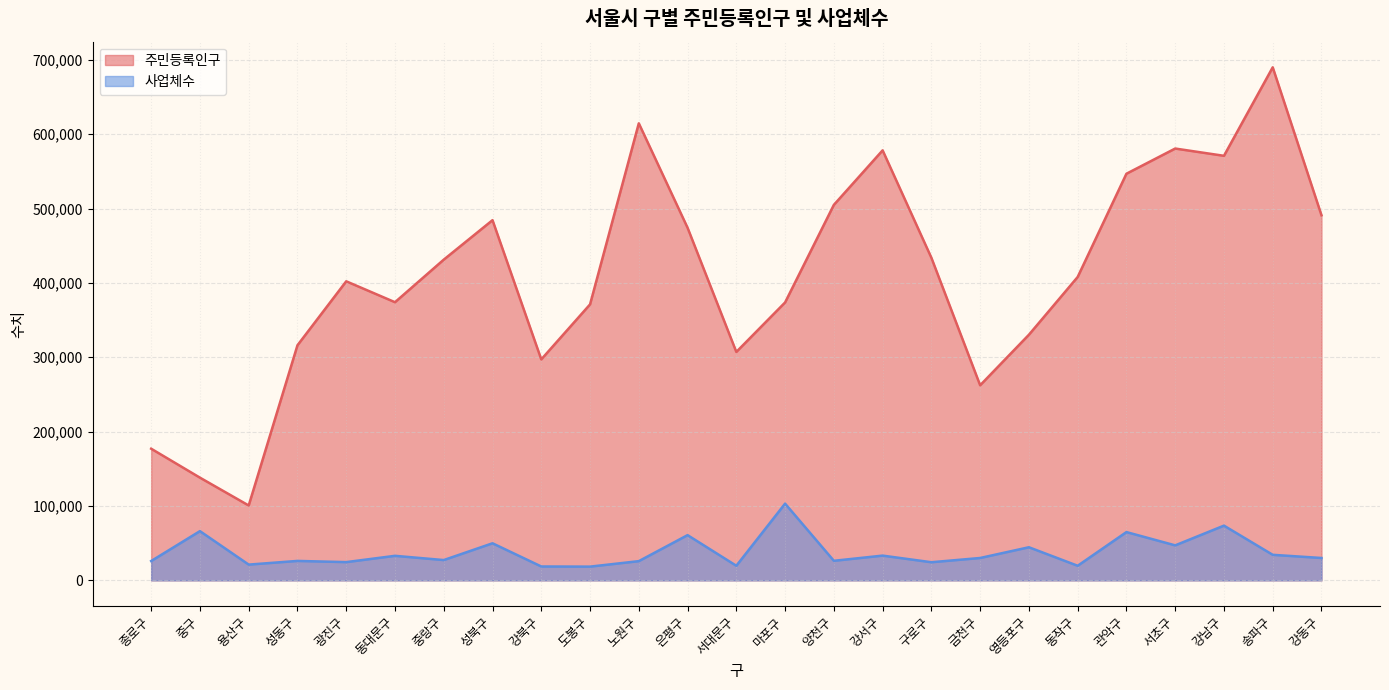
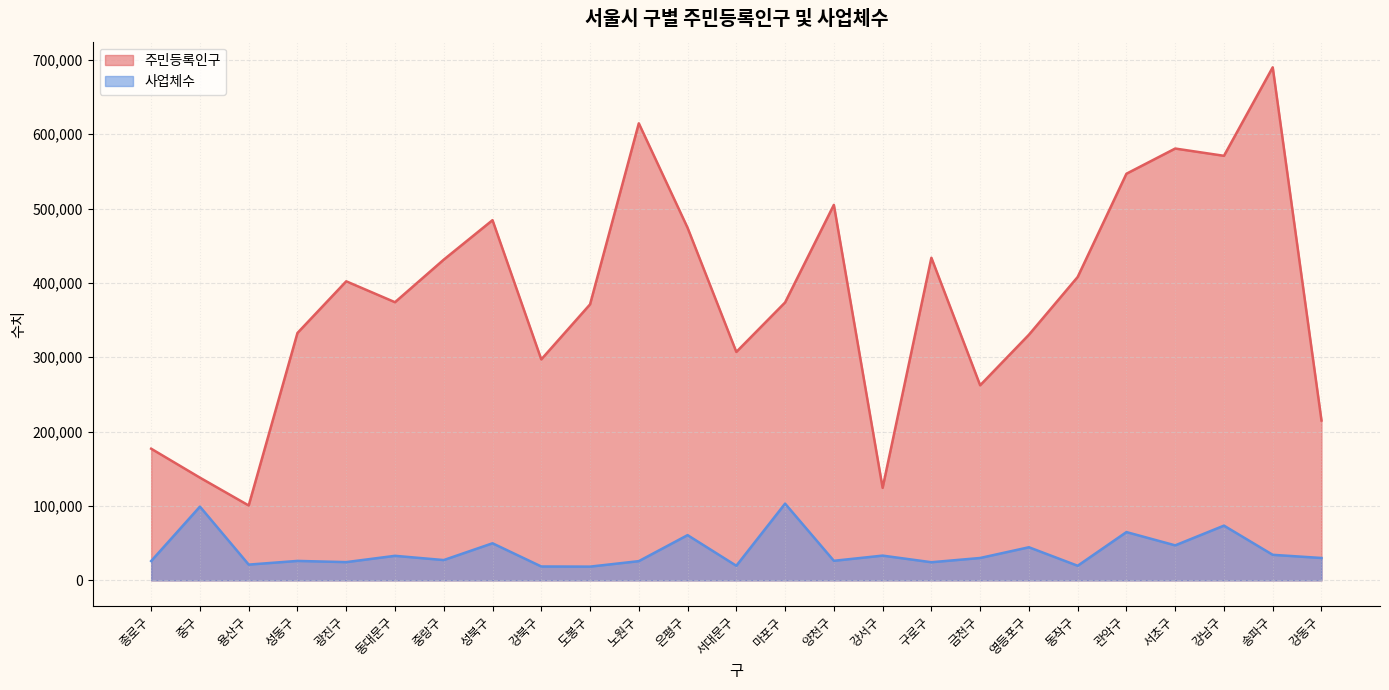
  {
    "주민등록인구": {
      "종로구": "180,000",
      "중구": "140,000",
      "용산구": "100,000",
-     "성동구": "320,000",
+     "성동구": "330,000",
      "광진구": "400,000",
      "동대문구": "370,000",
      "중랑구": "430,000",
      "성북구": "480,000",
      "강북구": "300,000",
      "도봉구": "370,000",
      "노원구": "610,000",
      "은평구": "470,000",
      "서대문구": "310,000",
      "마포구": "370,000",
      "양천구": "500,000",
-     "강서구": "580,000",
+     "강서구": "120,000",
      "구로구": "430,000",
      "금천구": "260,000",
      "영등포구": "330,000",
      "동작구": "410,000",
      "관악구": "550,000",
      "서초구": "580,000",
      "강남구": "570,000",
      "송파구": "690,000",
-     "강동구": "490,000"
+     "강동구": "210,000"
    },
    "사업체수": {
      "종로구": "30,000",
-     "중구": "70,000",
+     "중구": "100,000",
      "용산구": "20,000",
      "성동구": "30,000",
      "광진구": "20,000",
      "동대문구": "30,000",
      "중랑구": "30,000",
      "성북구": "50,000",
      "강북구": "20,000",
      "도봉구": "20,000",
      "노원구": "30,000",
      "은평구": "60,000",
      "서대문구": "20,000",
      "마포구": "100,000",
      "양천구": "30,000",
      "강서구": "30,000",
      "구로구": "20,000",
      "금천구": "30,000",
      "영등포구": "40,000",
      "동작구": "20,000",
      "관악구": "60,000",
      "서초구": "50,000",
      "강남구": "70,000",
      "송파구": "30,000",
      "강동구": "30,000"
    }
  }
